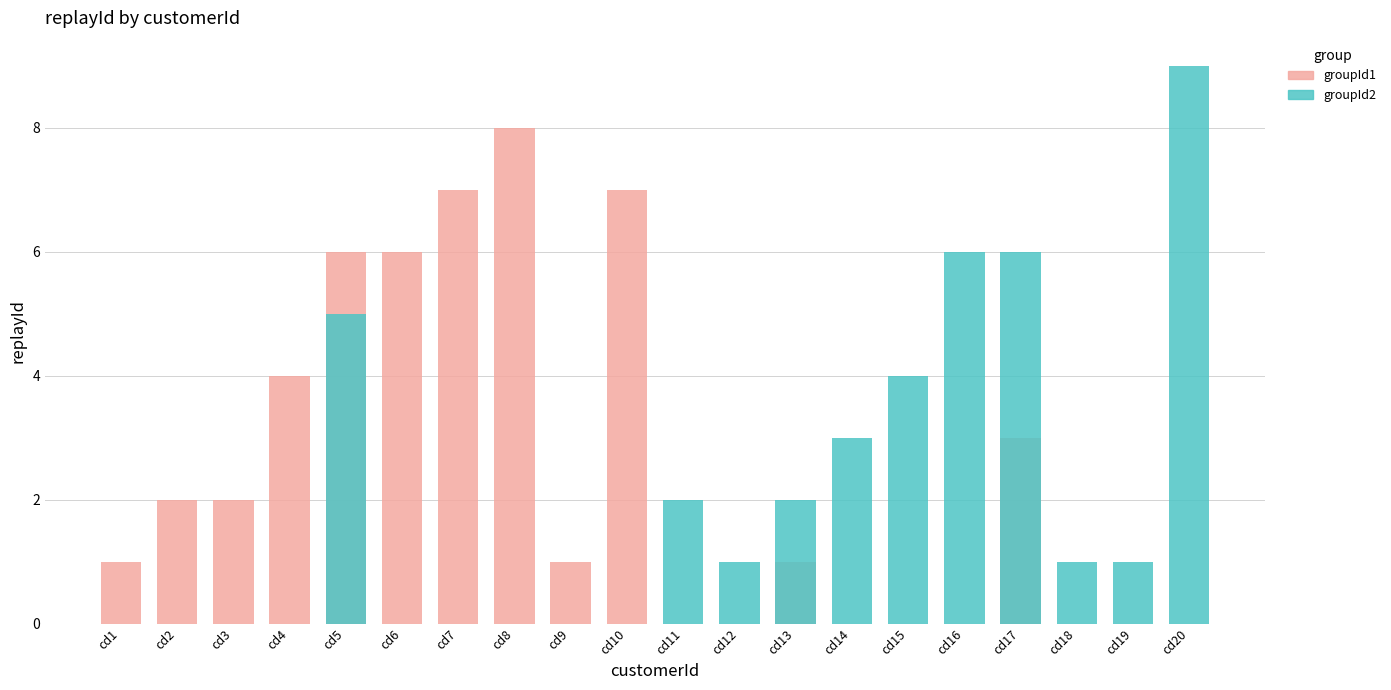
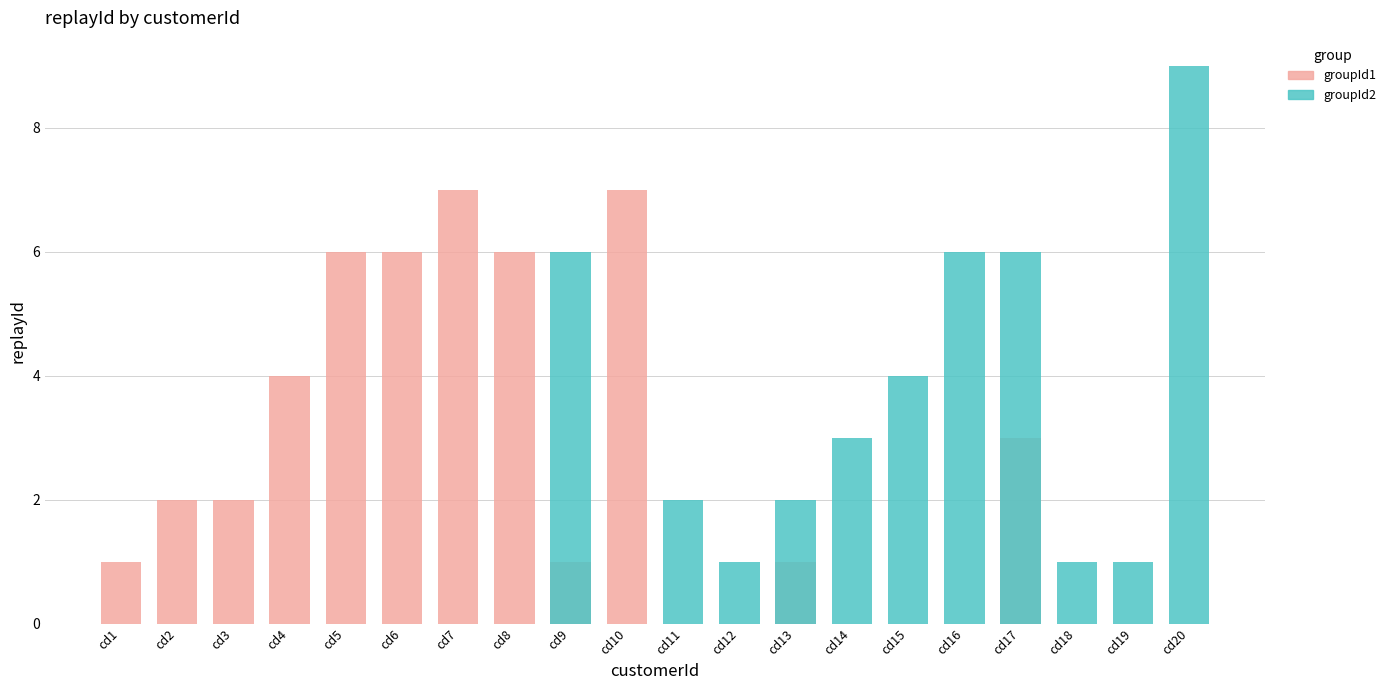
  {
    "groupId1": {
      "cd1": 1,
      "cd2": 2,
      "cd3": 2,
      "cd4": 4,
      "cd5": 6,
      "cd6": 6,
      "cd7": 7,
-     "cd8": 8,
+     "cd8": 6,
      "cd10": 7,
      "cd11": 0,
      "cd12": 0,
      "cd14": 0,
      "cd15": 0,
      "cd16": 0,
      "cd18": 0,
      "cd19": 0,
      "cd20": 0
    },
    "groupId2": {
      "cd1": 0,
      "cd2": 0,
      "cd3": 0,
      "cd4": 0,
-     "cd5": 5,
+     "cd5": 0,
      "cd6": 0,
      "cd7": 0,
      "cd8": 0,
-     "cd9": 0,
+     "cd9": 6,
      "cd10": 0,
      "cd11": 2,
      "cd12": 1,
      "cd13": 2,
      "cd14": 3,
      "cd15": 4,
      "cd16": 6,
      "cd17": 6,
      "cd18": 1,
      "cd19": 1,
      "cd20": 9
    }
  }
